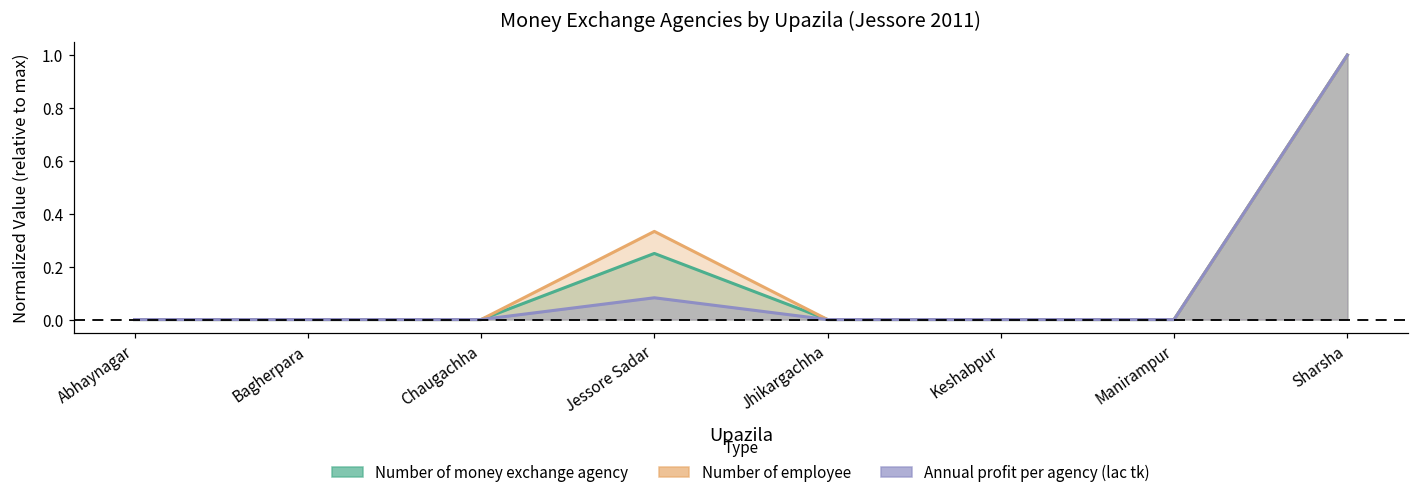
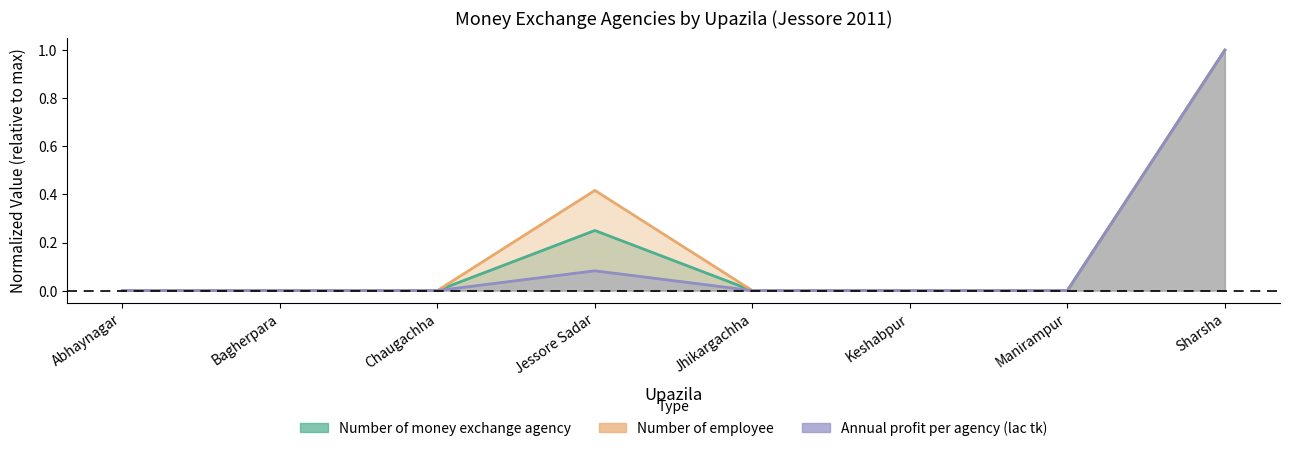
  {
    "Number of employee": {
-     "Jessore Sadar": 0.33
+     "Jessore Sadar": 0.42
    }
  }
